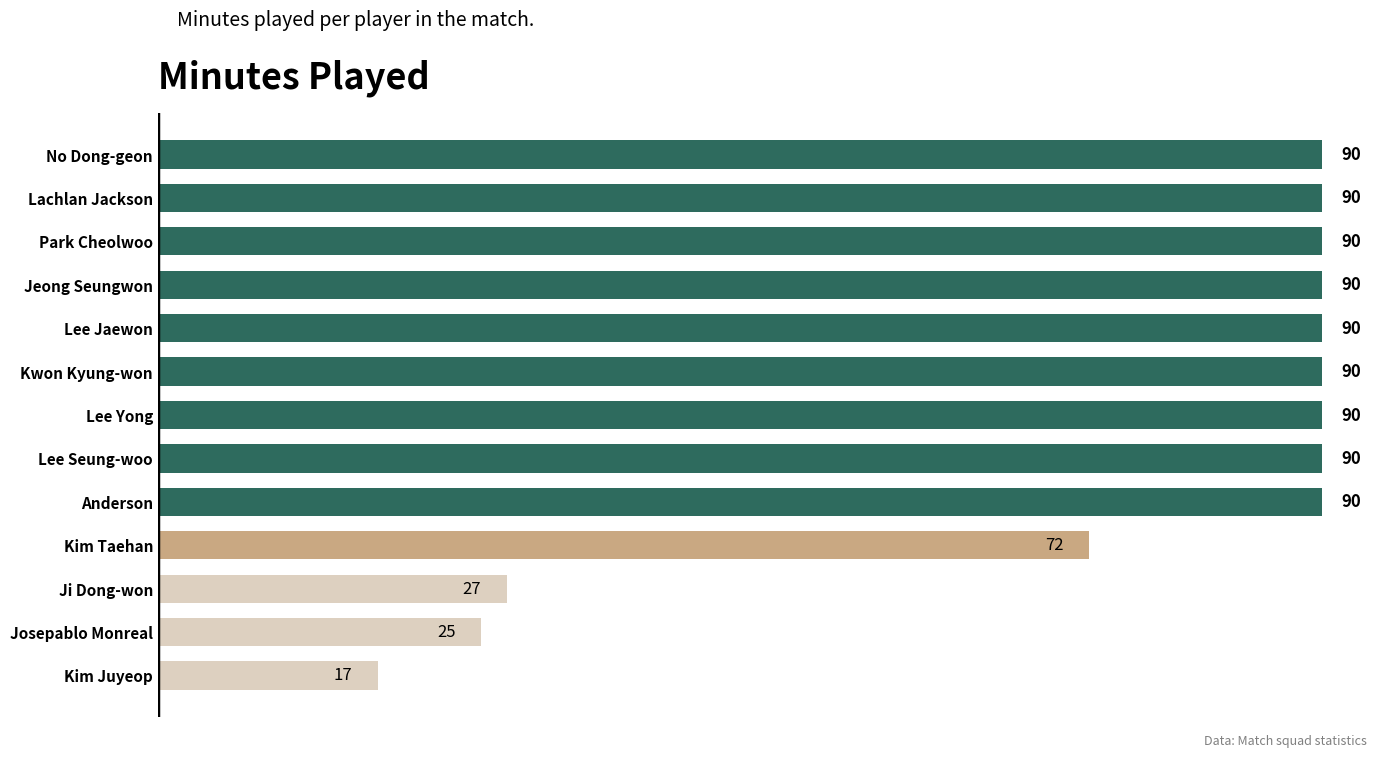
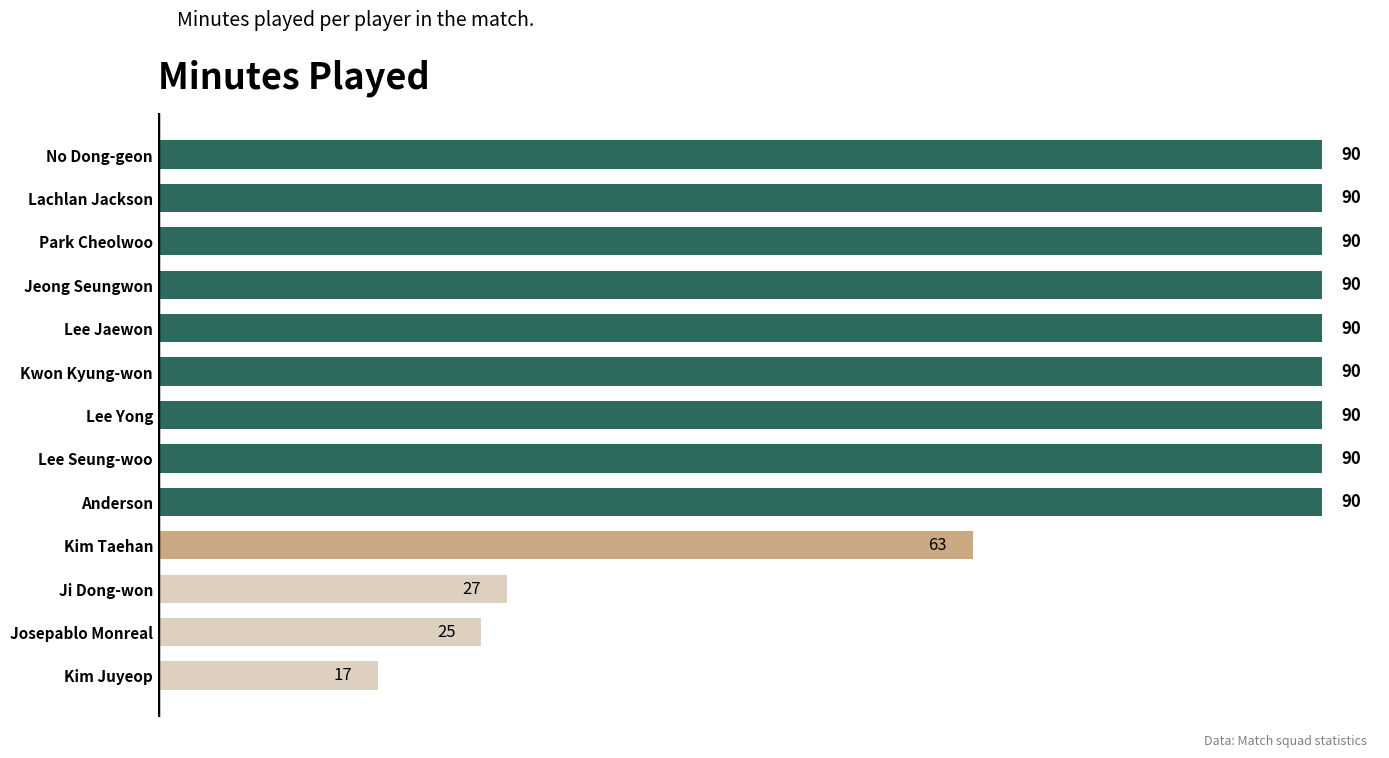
  {
    "No Dong-geon": 90,
    "Lachlan Jackson": 90,
    "Park Cheolwoo": 90,
    "Jeong Seungwon": 90,
    "Lee Jaewon": 90,
    "Kwon Kyung-won": 90,
    "Lee Yong": 90,
    "Lee Seung-woo": 90,
    "Anderson": 90,
-   "Kim Taehan": 72,
+   "Kim Taehan": 63,
    "Ji Dong-won": 27,
    "Josepablo Monreal": 25,
    "Kim Juyeop": 17
  }
